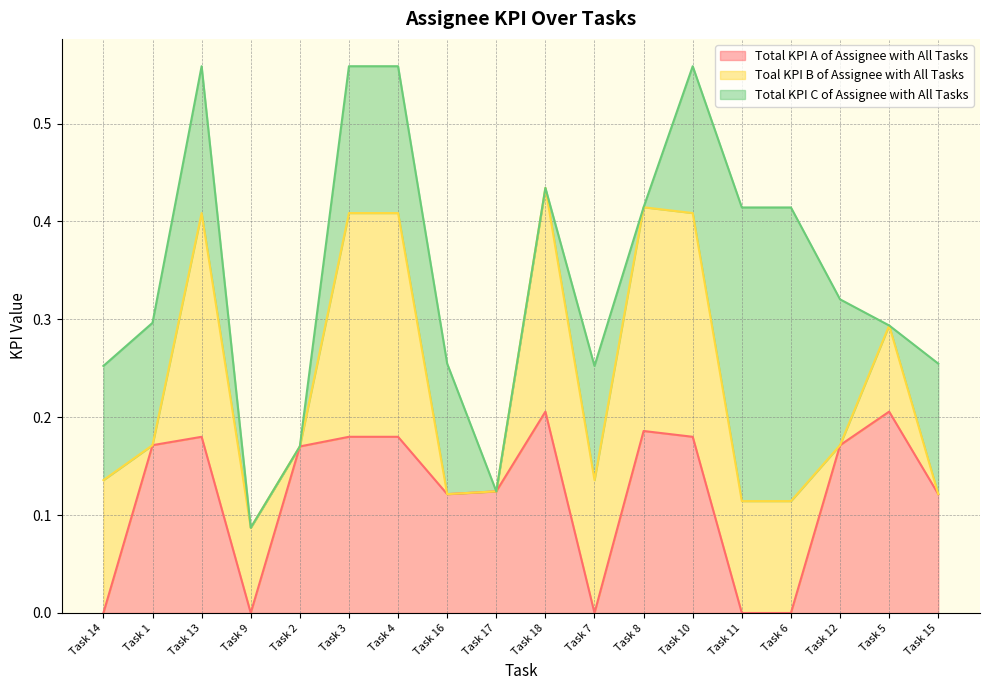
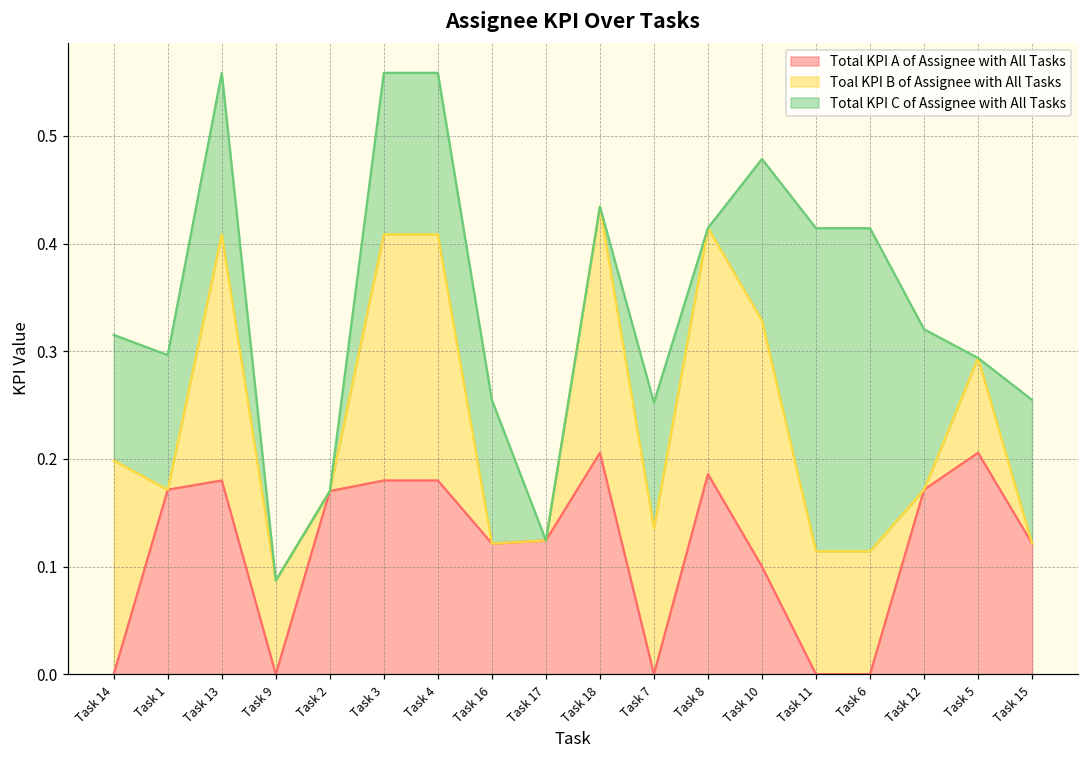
  {
    "Total KPI A of Assignee with All Tasks": {
      "Task 14": 0.00,
      "Task 13": 0.18,
      "Task 9": 0.00,
      "Task 3": 0.18,
      "Task 4": 0.18,
      "Task 18": 0.21,
      "Task 7": 0.00,
      "Task 8": 0.19,
-     "Task 10": 0.18,
+     "Task 10": 0.10,
      "Task 11": 0.00,
      "Task 6": 0.00,
      "Task 5": 0.21
    },
    "Toal KPI B of Assignee with All Tasks": {
-     "Task 14": 0.14,
+     "Task 14": 0.20,
      "Task 13": 0.23,
      "Task 3": 0.23,
      "Task 4": 0.23,
      "Task 7": 0.14,
      "Task 10": 0.23,
      "Task 11": 0.11,
      "Task 6": 0.11
    },
    "Total KPI C of Assignee with All Tasks": {
      "Task 14": 0.12,
      "Task 1": 0.13,
      "Task 13": 0.15,
      "Task 3": 0.15,
      "Task 4": 0.15,
      "Task 16": 0.13,
      "Task 7": 0.12,
      "Task 10": 0.15,
      "Task 11": 0.30,
      "Task 6": 0.30,
      "Task 12": 0.15,
      "Task 15": 0.13
    }
  }
